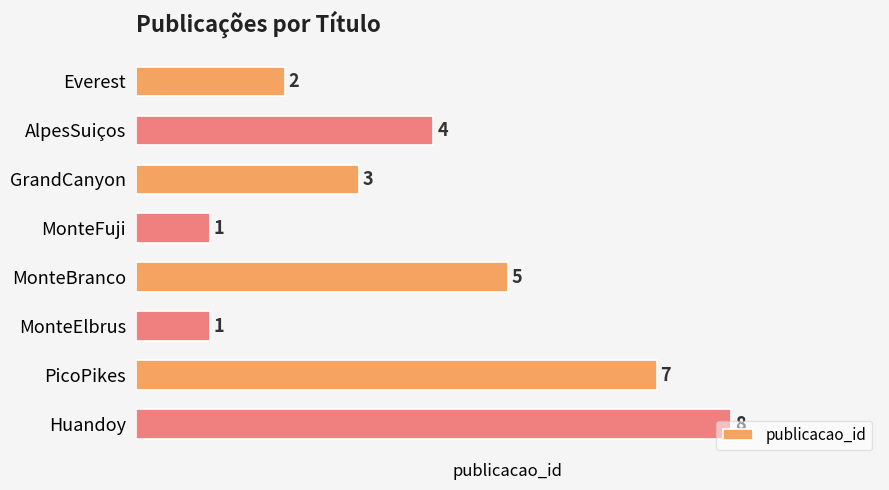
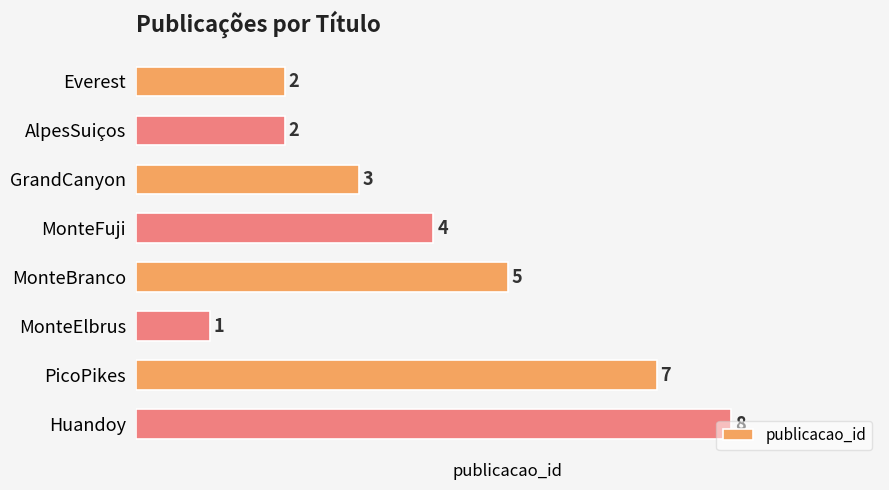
  {
    "Everest": 2,
-   "AlpesSuiços": 4,
+   "AlpesSuiços": 2,
    "GrandCanyon": 3,
-   "MonteFuji": 1,
+   "MonteFuji": 4,
    "MonteBranco": 5,
    "MonteElbrus": 1,
    "PicoPikes": 7
  }
